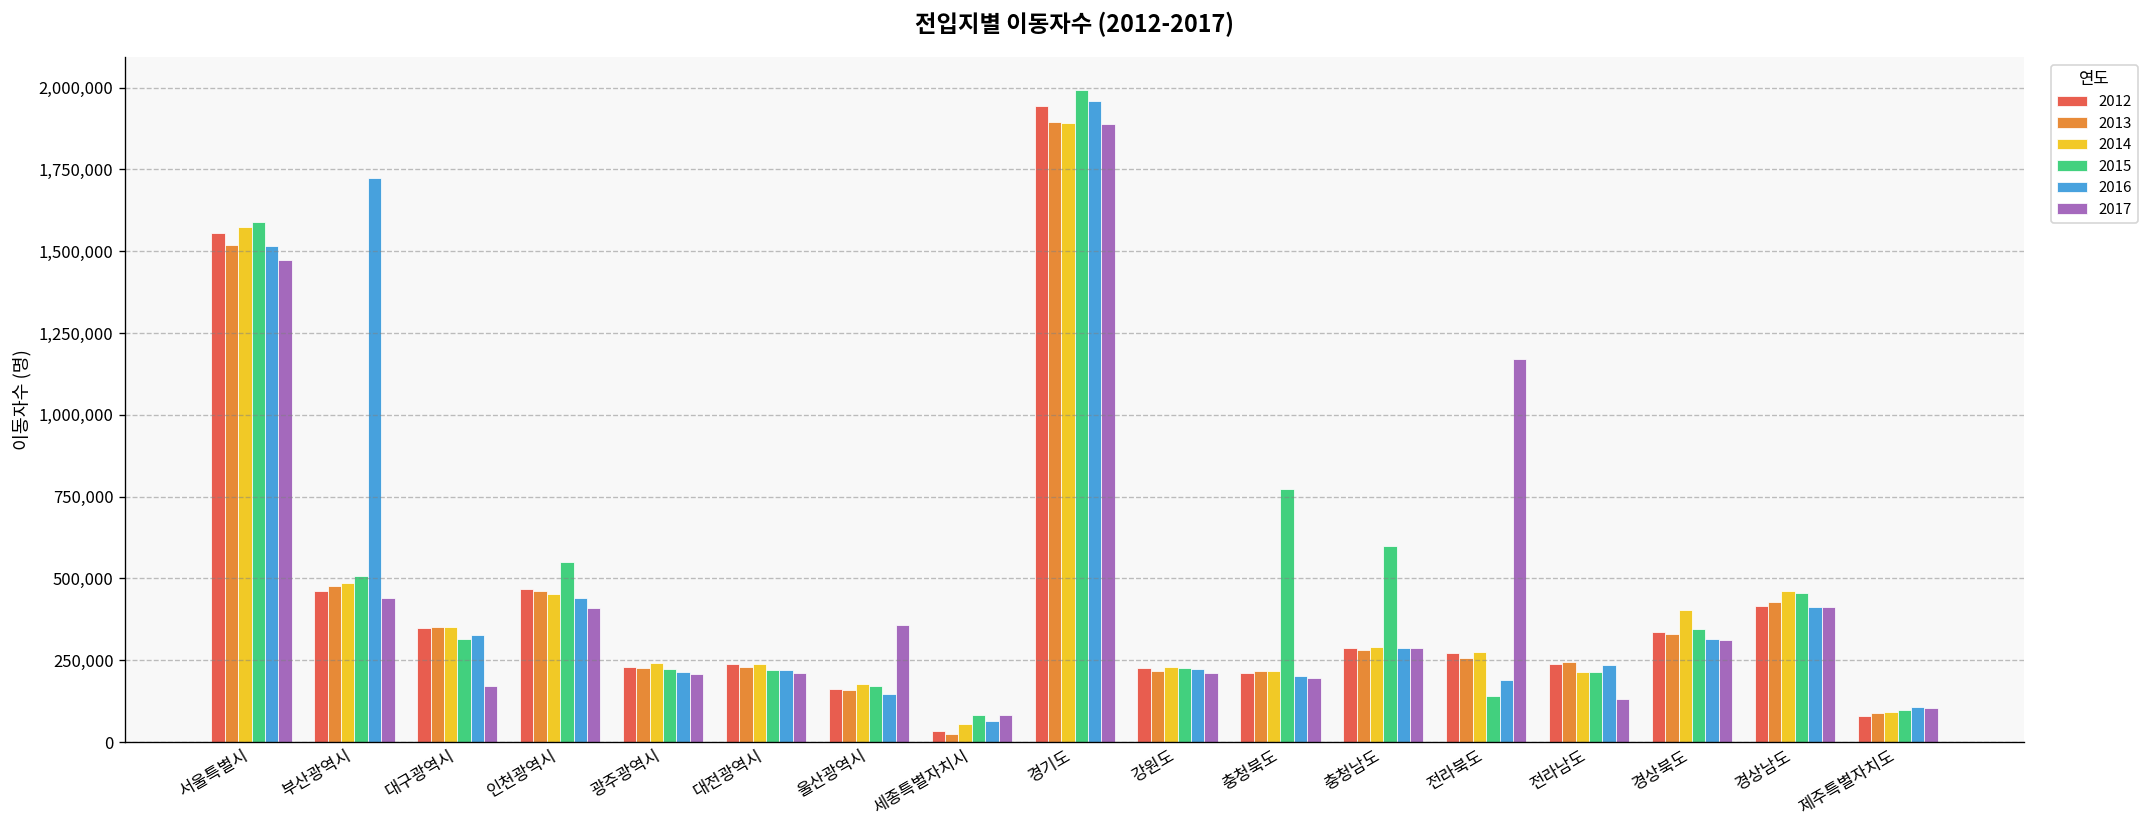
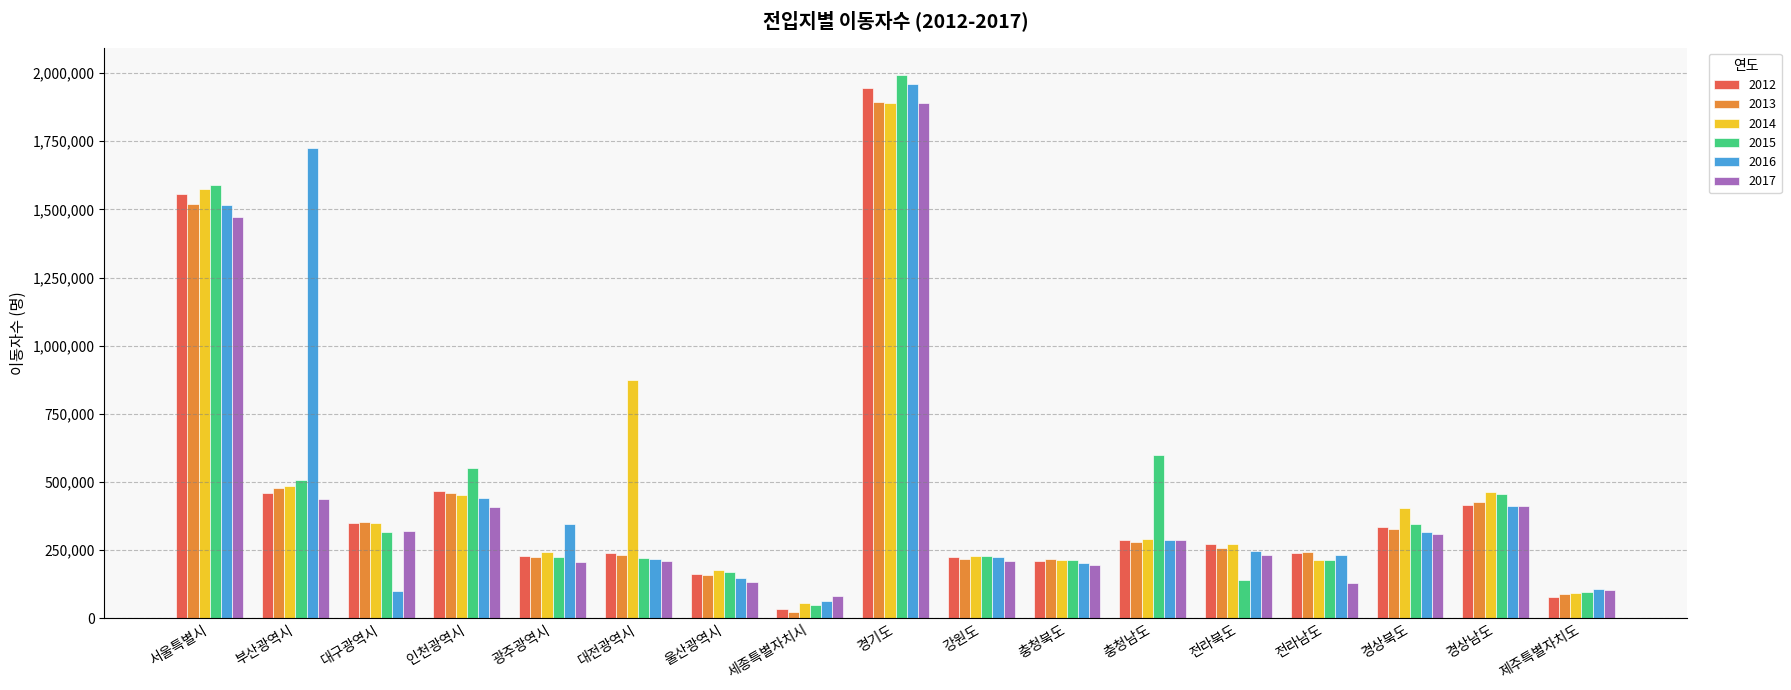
  {
    "2014": {
      "서울특별시": "1,570,000",
      "부산광역시": "490,000",
      "대구광역시": "350,000",
      "인천광역시": "450,000",
      "광주광역시": "240,000",
-     "대전광역시": "240,000",
+     "대전광역시": "870,000",
      "울산광역시": "180,000",
      "세종특별자치시": "60,000",
      "경기도": "1,890,000",
      "강원도": "230,000",
      "충청북도": "220,000",
      "충청남도": "290,000",
      "전라북도": "270,000",
      "전라남도": "220,000",
      "경상북도": "400,000",
      "경상남도": "460,000",
      "제주특별자치도": "90,000"
    },
    "2015": {
      "서울특별시": "1,590,000",
      "부산광역시": "510,000",
      "대구광역시": "320,000",
      "인천광역시": "550,000",
      "광주광역시": "220,000",
      "대전광역시": "220,000",
      "울산광역시": "170,000",
-     "세종특별자치시": "80,000",
+     "세종특별자치시": "50,000",
      "경기도": "1,990,000",
      "강원도": "230,000",
-     "충청북도": "770,000",
+     "충청북도": "210,000",
      "충청남도": "600,000",
      "전라북도": "140,000",
      "전라남도": "210,000",
      "경상북도": "340,000",
      "경상남도": "460,000",
      "제주특별자치도": "100,000"
    },
    "2016": {
      "서울특별시": "1,520,000",
      "부산광역시": "1,720,000",
-     "대구광역시": "330,000",
+     "대구광역시": "100,000",
      "인천광역시": "440,000",
-     "광주광역시": "210,000",
+     "광주광역시": "350,000",
      "대전광역시": "220,000",
      "울산광역시": "150,000",
      "세종특별자치시": "70,000",
      "경기도": "1,960,000",
      "강원도": "220,000",
      "충청북도": "200,000",
      "충청남도": "290,000",
-     "전라북도": "190,000",
+     "전라북도": "250,000",
      "전라남도": "230,000",
      "경상북도": "320,000",
      "경상남도": "410,000",
      "제주특별자치도": "110,000"
    },
    "2017": {
      "서울특별시": "1,470,000",
      "부산광역시": "440,000",
-     "대구광역시": "170,000",
+     "대구광역시": "320,000",
      "인천광역시": "410,000",
      "광주광역시": "210,000",
      "대전광역시": "210,000",
-     "울산광역시": "360,000",
+     "울산광역시": "140,000",
      "세종특별자치시": "80,000",
      "경기도": "1,890,000",
      "강원도": "210,000",
      "충청북도": "200,000",
      "충청남도": "290,000",
-     "전라북도": "1,170,000",
+     "전라북도": "230,000",
      "전라남도": "130,000",
      "경상북도": "310,000",
      "경상남도": "410,000",
      "제주특별자치도": "110,000"
    }
  }
